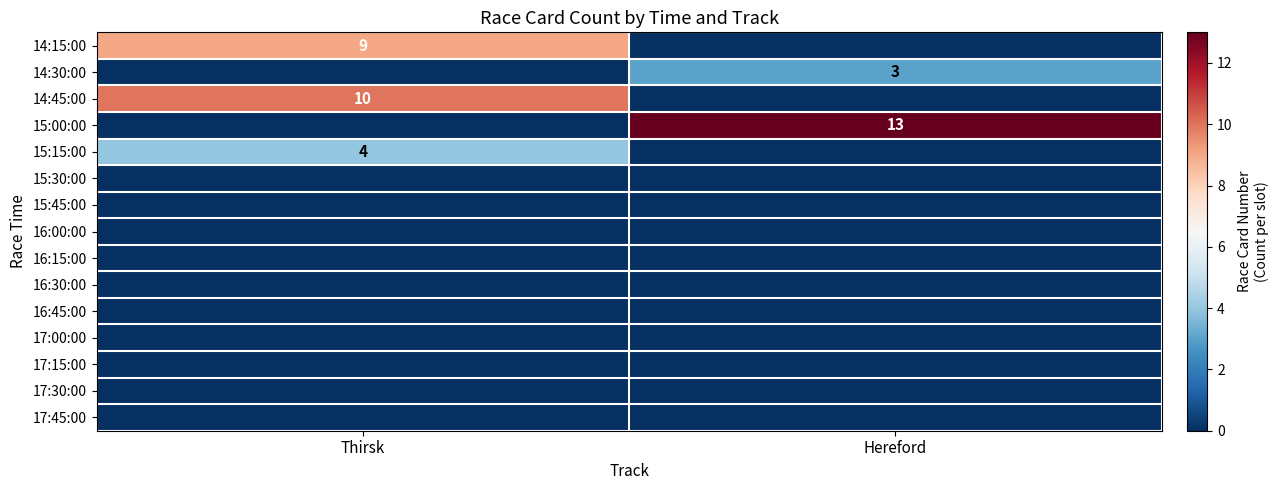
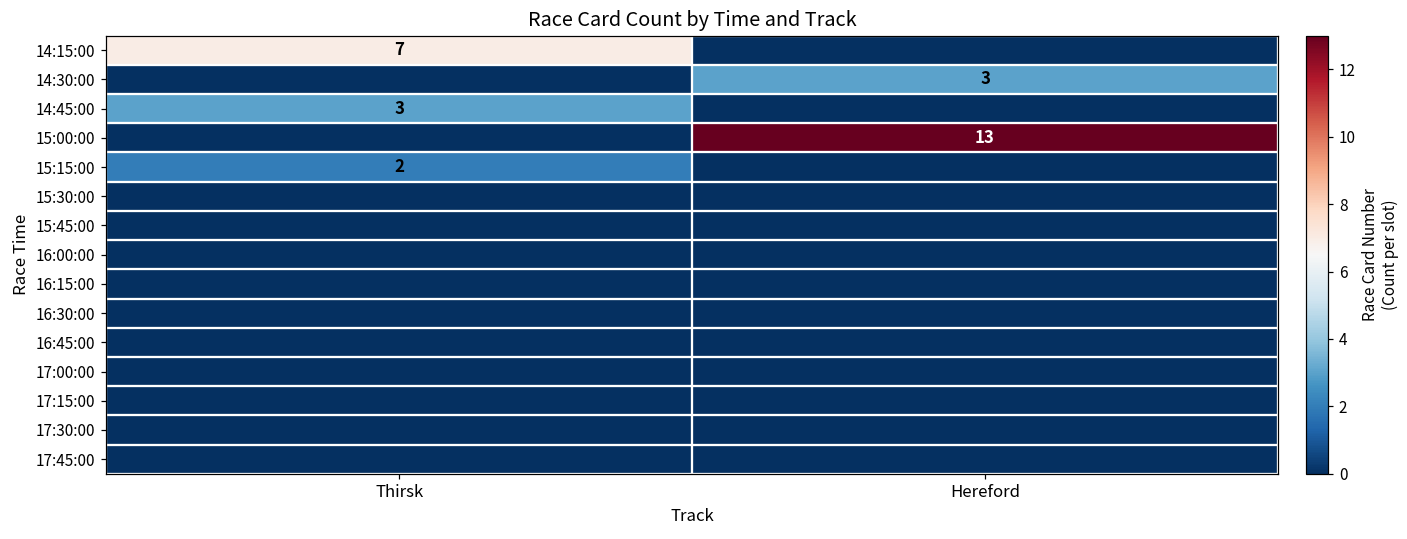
  {
    "14:15:00": {
-     "Thirsk": 9
+     "Thirsk": 7
    },
    "14:30:00": {
      "Hereford": 3
    },
    "14:45:00": {
-     "Thirsk": 10
+     "Thirsk": 3
    },
    "15:00:00": {
      "Hereford": 13
    },
    "15:15:00": {
-     "Thirsk": 4
+     "Thirsk": 2
    }
  }
